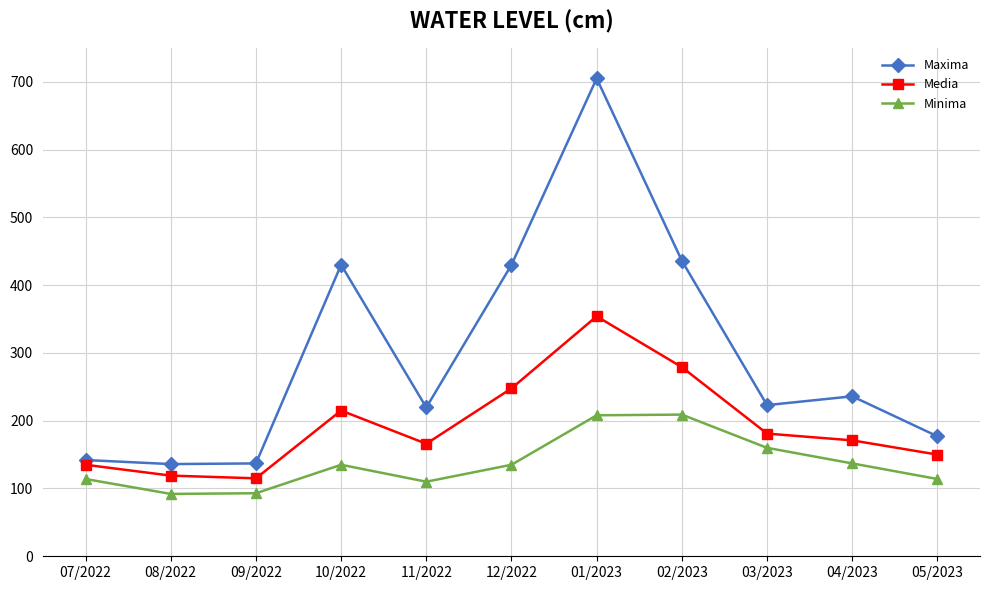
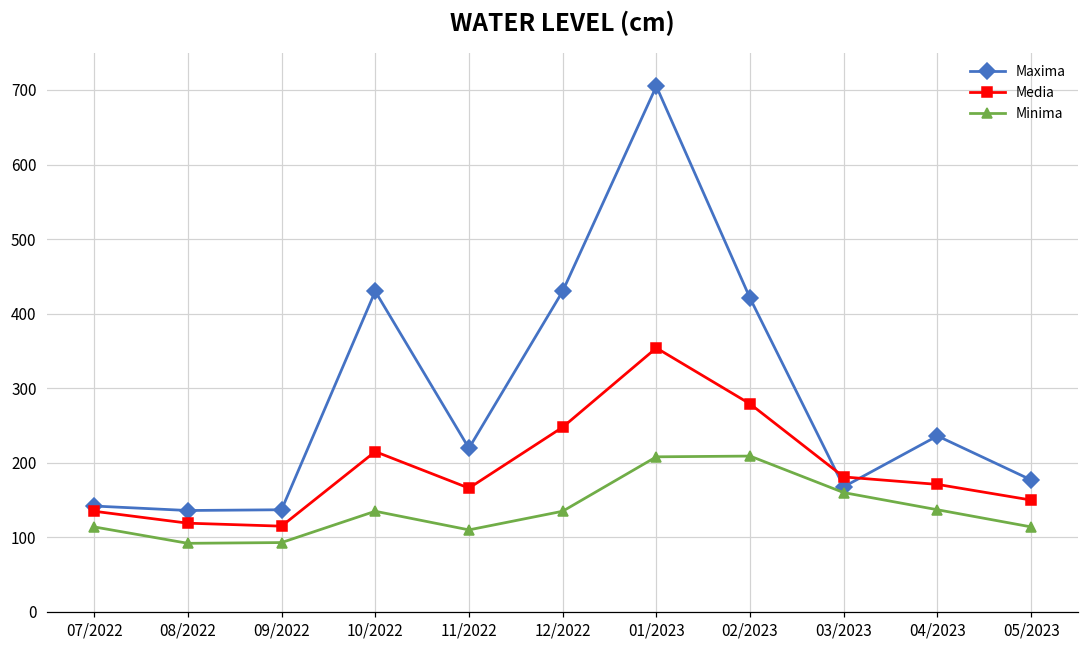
  {
    "Maxima": {
      "07/2022": 140,
      "08/2022": 140,
      "09/2022": 140,
      "10/2022": 430,
      "11/2022": 220,
      "12/2022": 430,
      "01/2023": 710,
-     "02/2023": 440,
-     "03/2023": 220,
+     "02/2023": 420,
+     "03/2023": 170,
      "04/2023": 240,
      "05/2023": 180
    },
    "Media": {
      "07/2022": 140,
      "08/2022": 120,
      "09/2022": 120,
      "10/2022": 220,
      "11/2022": 170,
      "12/2022": 250,
      "01/2023": 350,
      "02/2023": 280,
      "03/2023": 180,
      "04/2023": 170,
      "05/2023": 150
    },
    "Minima": {
      "07/2022": 110,
      "08/2022": 90,
      "09/2022": 90,
      "10/2022": 140,
      "11/2022": 110,
      "12/2022": 140,
      "01/2023": 210,
      "02/2023": 210,
      "03/2023": 160,
      "04/2023": 140,
      "05/2023": 110
    }
  }
